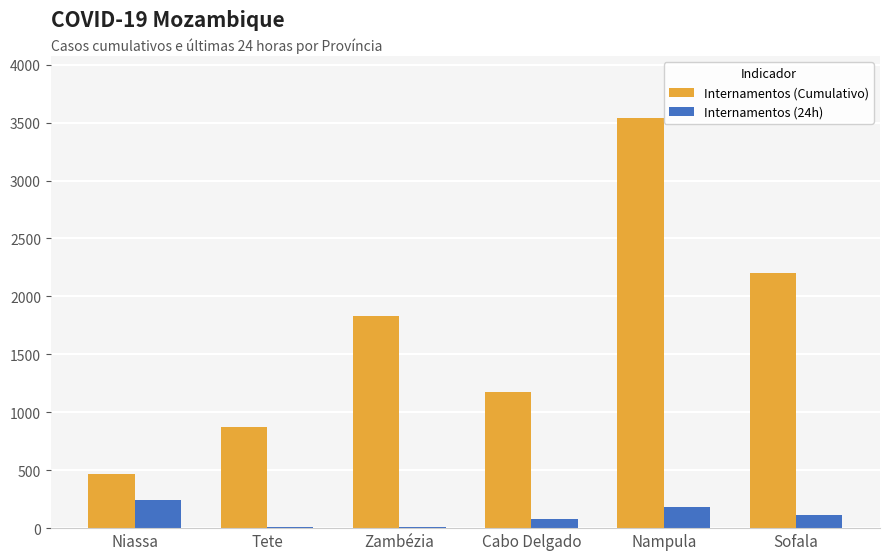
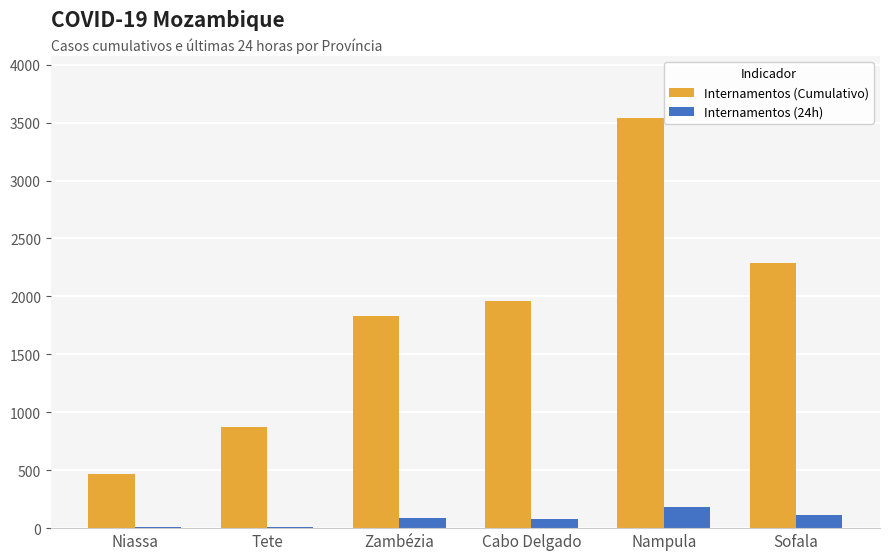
  {
    "Internamentos (Cumulativo)": {
      "Niassa": 470,
      "Tete": 870,
      "Zambézia": 1830,
-     "Cabo Delgado": 1180,
+     "Cabo Delgado": 1960,
      "Nampula": 3540,
-     "Sofala": 2210
+     "Sofala": 2290
    },
    "Internamentos (24h)": {
-     "Niassa": 250,
-     "Zambézia": 10,
+     "Niassa": 10,
+     "Zambézia": 90,
      "Cabo Delgado": 80,
      "Nampula": 180,
      "Sofala": 110
    }
  }
